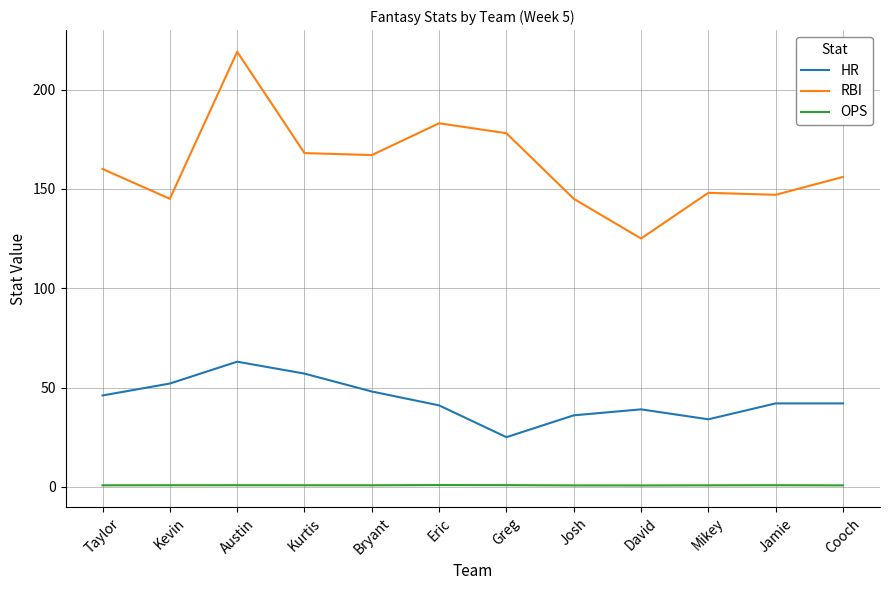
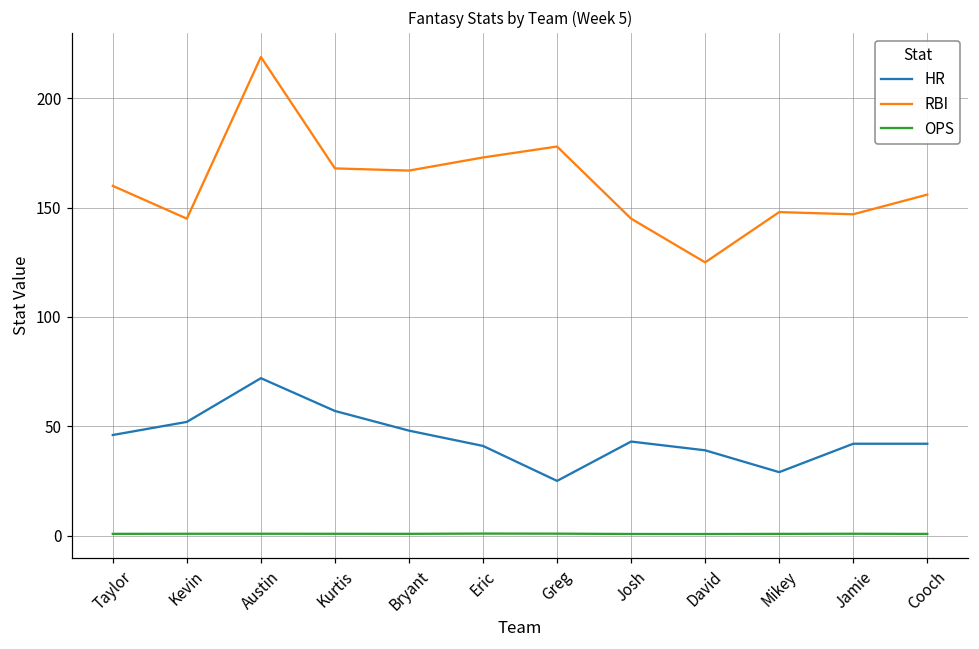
  {
    "HR": {
      "Taylor": 46,
      "Kevin": 52,
-     "Austin": 63,
+     "Austin": 72,
      "Kurtis": 57,
      "Bryant": 48,
      "Eric": 41,
      "Greg": 25,
-     "Josh": 36,
+     "Josh": 43,
      "David": 39,
-     "Mikey": 34,
+     "Mikey": 29,
      "Jamie": 42,
      "Cooch": 42
    },
    "RBI": {
      "Taylor": 160,
      "Kevin": 145,
      "Austin": 219,
      "Kurtis": 168,
      "Bryant": 167,
-     "Eric": 183,
+     "Eric": 173,
      "Greg": 178,
      "Josh": 145,
      "David": 125,
      "Mikey": 148,
      "Jamie": 147,
      "Cooch": 156
    },
    "OPS": {
      "Taylor": 1,
      "Kevin": 1,
      "Austin": 1,
      "Kurtis": 1,
      "Bryant": 1,
      "Eric": 1,
      "Greg": 1,
      "Josh": 1,
      "David": 1,
      "Mikey": 1,
      "Jamie": 1,
      "Cooch": 1
    }
  }
